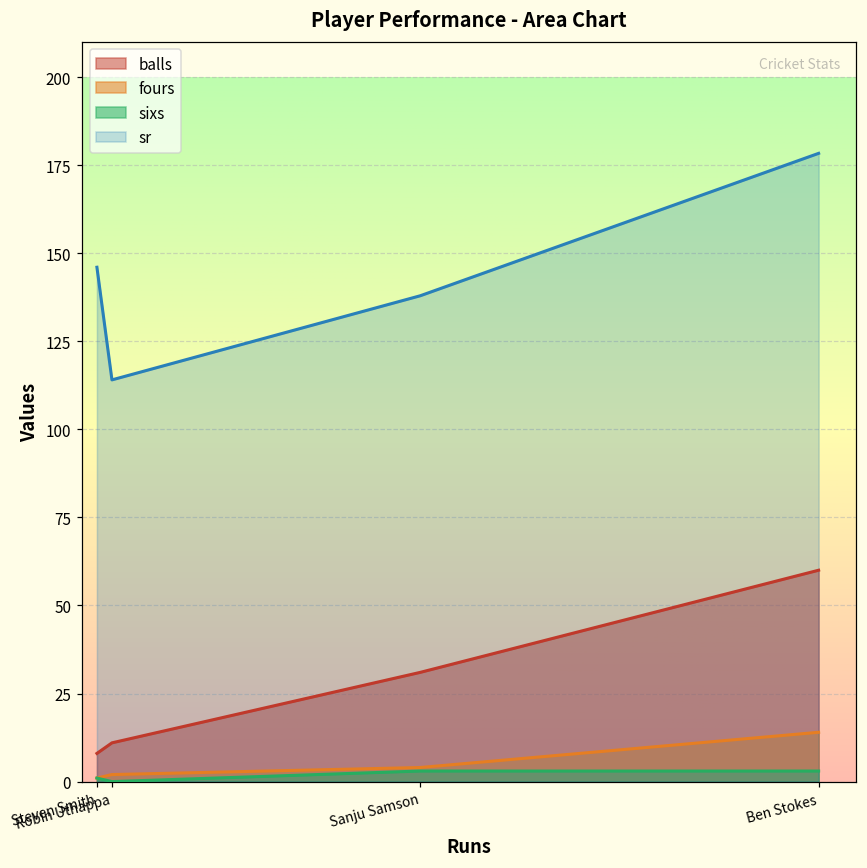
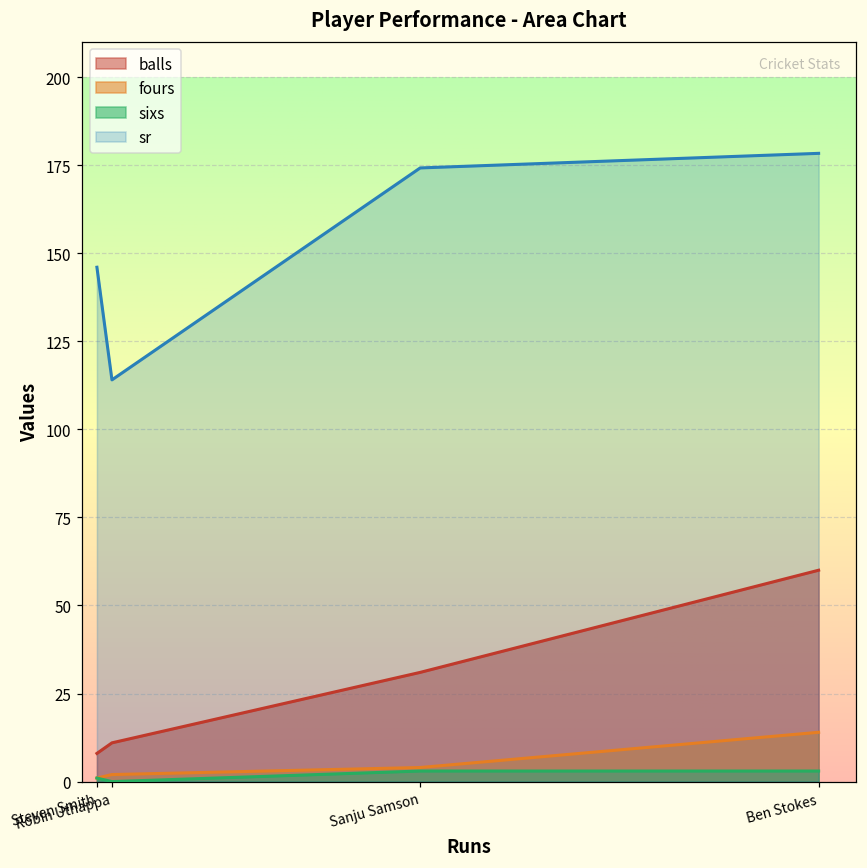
  {
    "sixs": {
      "Robin Uthappa": 0,
      "Sanju Samson": 3,
      "Ben Stokes": 3
    },
    "sr": {
      "Steven Smith": 146,
      "Robin Uthappa": 114,
-     "Sanju Samson": 138,
+     "Sanju Samson": 174,
      "Ben Stokes": 178
    }
  }
